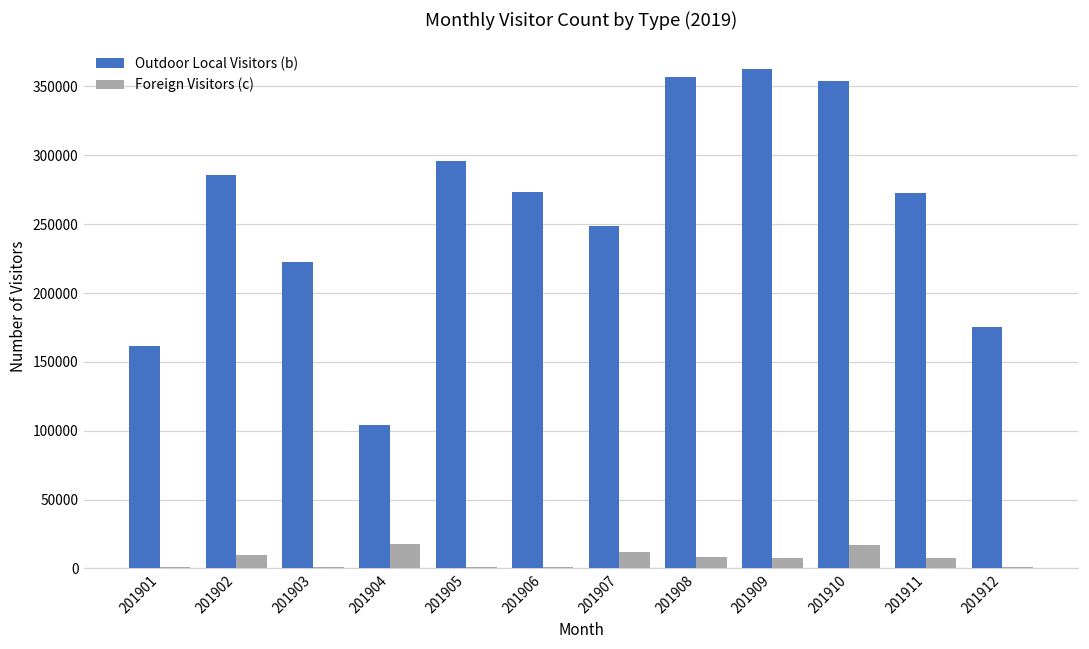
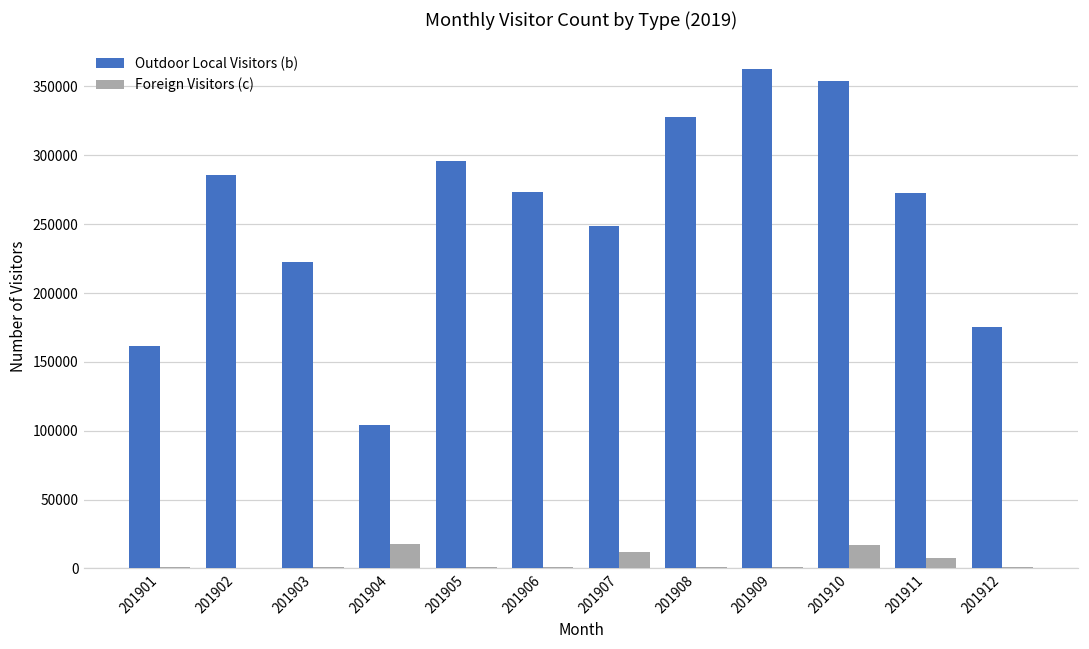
  {
    "Outdoor Local Visitors (b)": {
      "201901": 161000,
      "201902": 286000,
      "201903": 222000,
      "201904": 104000,
      "201905": 296000,
      "201906": 273000,
      "201907": 249000,
-     "201908": 357000,
+     "201908": 328000,
      "201909": 363000,
      "201910": 354000,
      "201911": 273000,
      "201912": 175000
    },
    "Foreign Visitors (c)": {
-     "201902": 10000,
+     "201902": 1000,
      "201904": 18000,
      "201907": 12000,
-     "201908": 9000,
-     "201909": 8000,
+     "201908": 1000,
+     "201909": 1000,
      "201910": 17000,
      "201911": 7000
    }
  }
